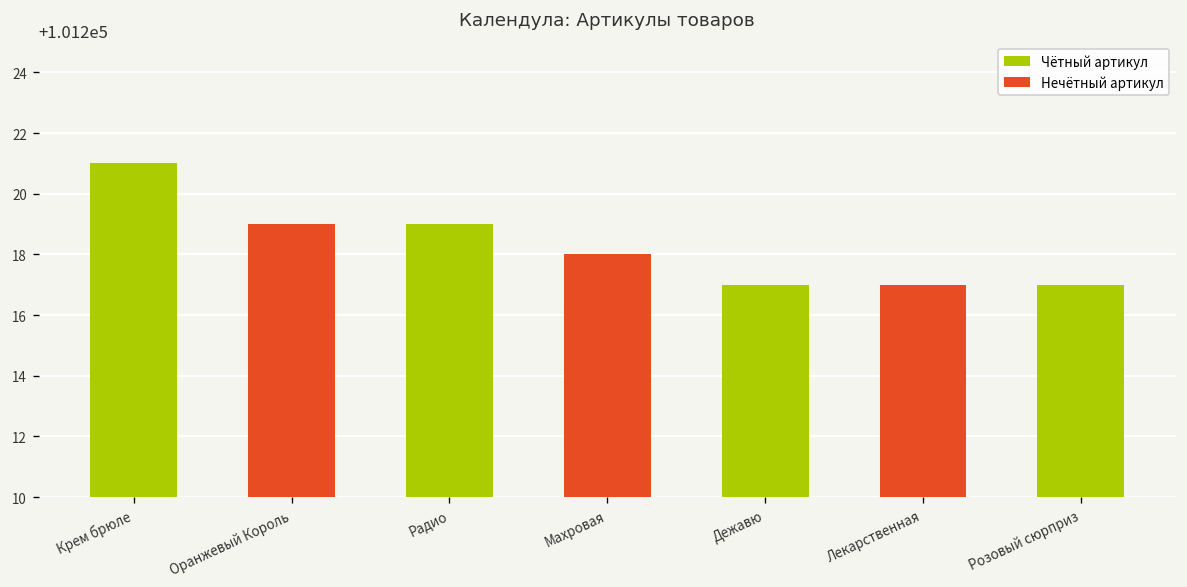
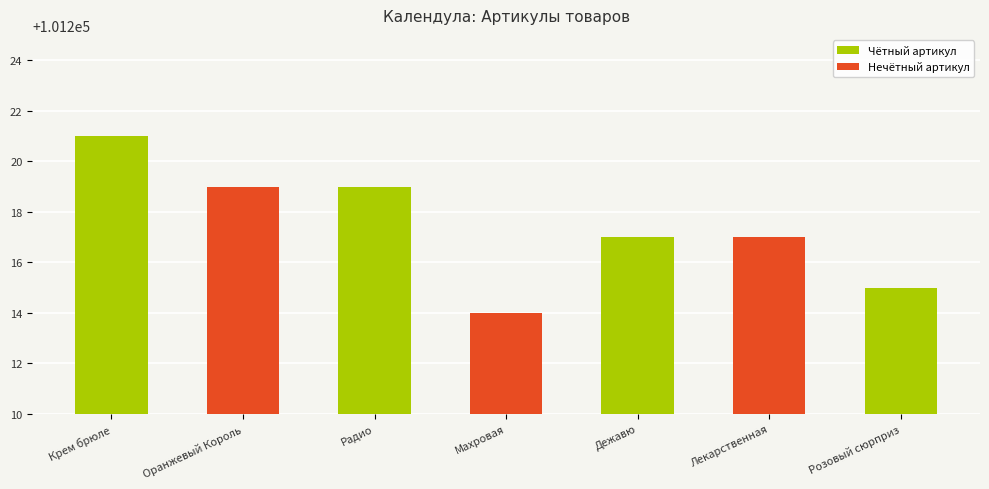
  {
    "Крем брюле": 101221,
    "Оранжевый Король": 101219,
    "Радио": 101219,
-   "Махровая": 101218,
+   "Махровая": 101214,
    "Дежавю": 101217,
    "Лекарственная": 101217,
-   "Розовый сюрприз": 101217
+   "Розовый сюрприз": 101215
  }
